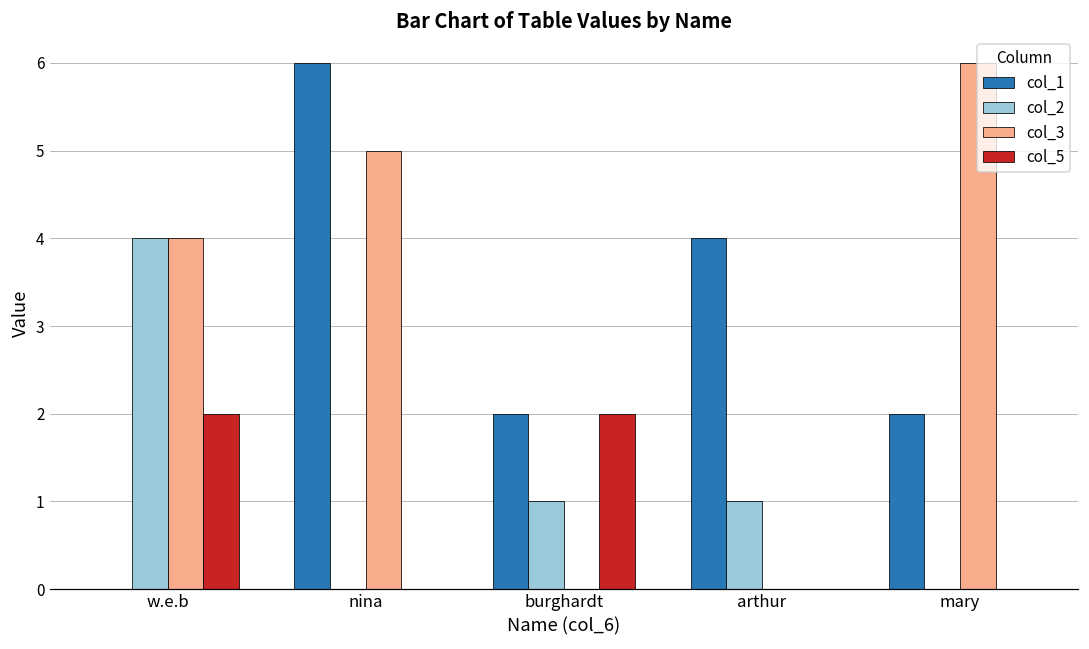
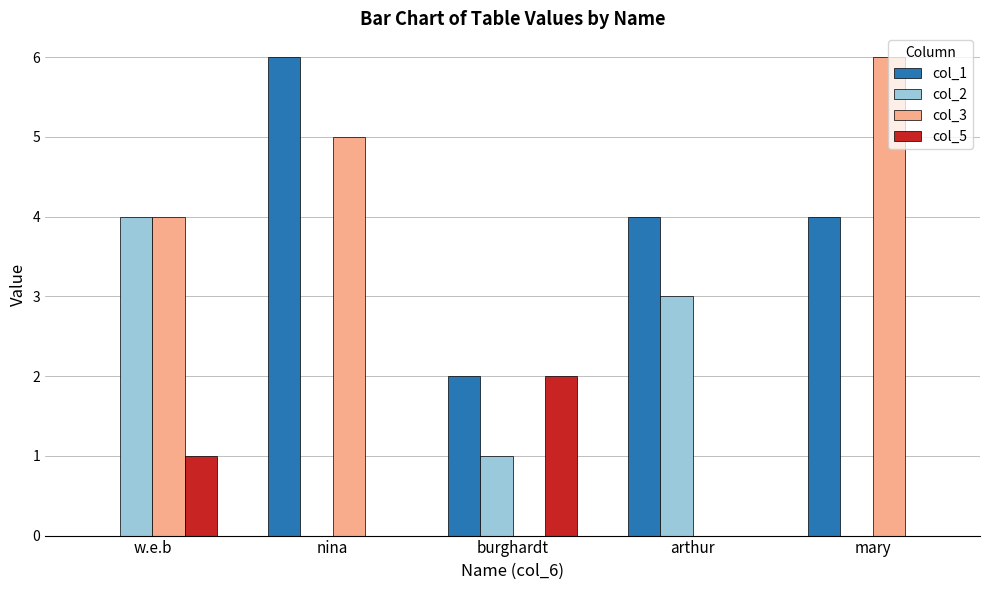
  {
    "col_1": {
      "w.e.b": 0,
      "nina": 6,
      "burghardt": 2,
      "arthur": 4,
-     "mary": 2
+     "mary": 4
    },
    "col_2": {
      "w.e.b": 4,
      "nina": 0,
      "burghardt": 1,
-     "arthur": 1,
+     "arthur": 3,
      "mary": 0
    },
    "col_3": {
      "w.e.b": 4,
      "nina": 5,
      "burghardt": 0,
      "arthur": 0
    },
    "col_5": {
-     "w.e.b": 2,
+     "w.e.b": 1,
      "nina": 0,
      "burghardt": 2,
      "arthur": 0,
      "mary": 0
    }
  }
